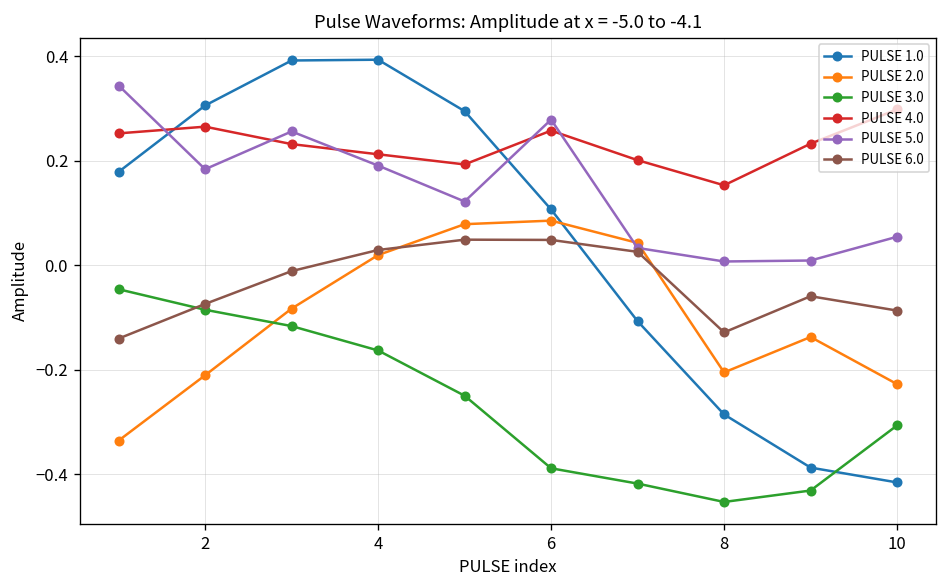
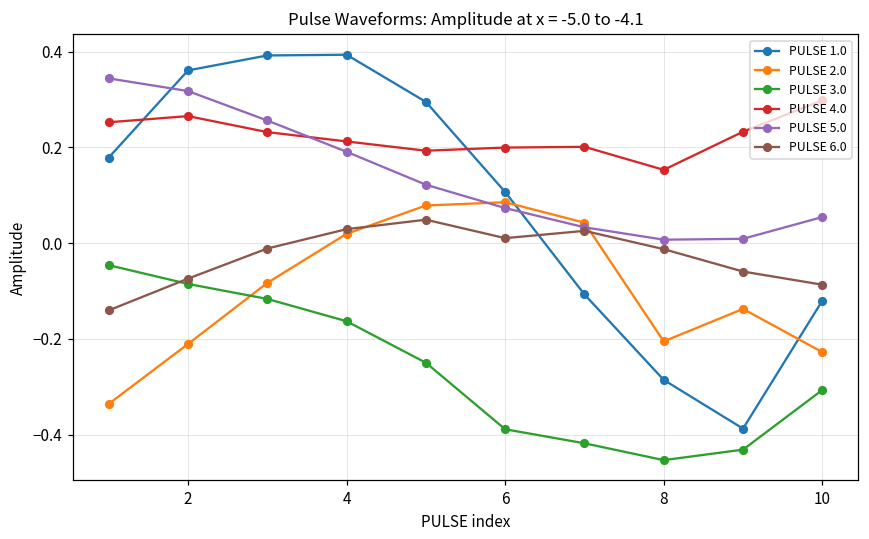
  {
    "PULSE 1.0": {
-     "2": 0.31,
+     "2": 0.36,
      "4": 0.39,
      "6": 0.11,
      "8": -0.29,
-     "10": -0.42
+     "10": -0.12
    },
    "PULSE 2.0": {
      "2": -0.21,
      "4": 0.02,
      "6": 0.09,
      "8": -0.21,
      "10": -0.23
    },
    "PULSE 3.0": {
      "2": -0.09,
      "4": -0.16,
      "6": -0.39,
      "8": -0.45,
      "10": -0.31
    },
    "PULSE 4.0": {
      "2": 0.27,
      "4": 0.21,
-     "6": 0.26,
+     "6": 0.20,
      "8": 0.15
    },
    "PULSE 5.0": {
-     "2": 0.18,
+     "2": 0.32,
      "4": 0.19,
-     "6": 0.28,
+     "6": 0.07,
      "8": 0.01,
      "10": 0.05
    },
    "PULSE 6.0": {
      "2": -0.07,
      "4": 0.03,
-     "6": 0.05,
-     "8": -0.13,
+     "6": 0.01,
+     "8": -0.01,
      "10": -0.09
    }
  }
